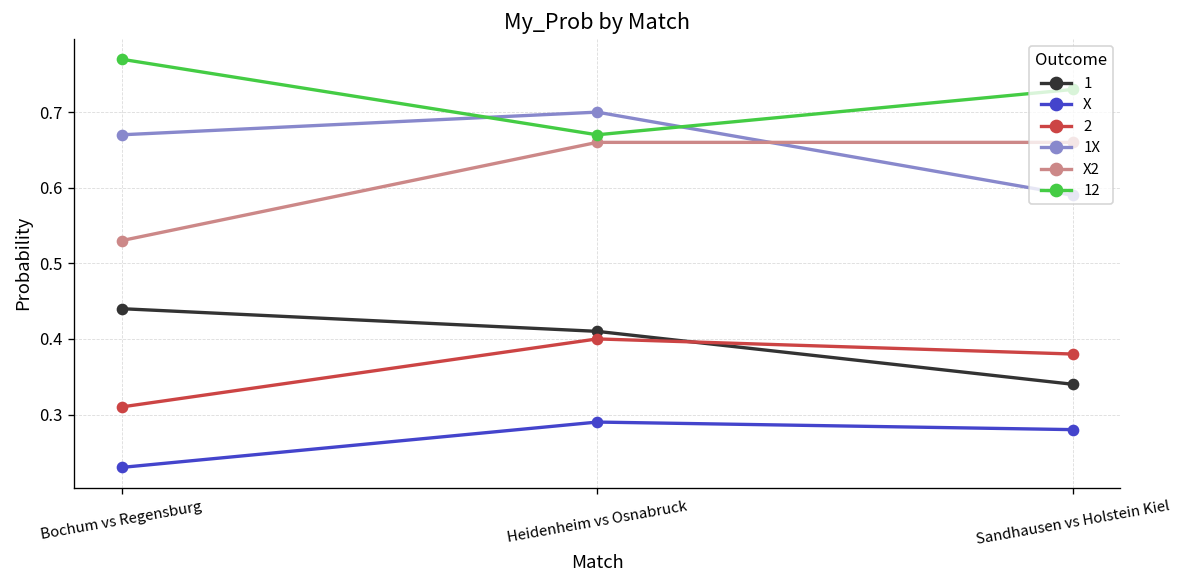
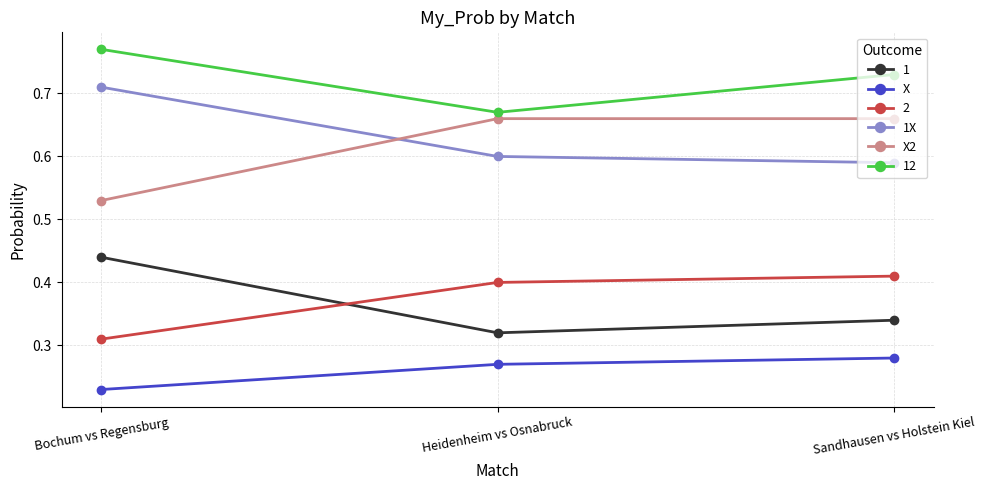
  {
    "1": {
      "Bochum vs Regensburg": 0.44,
-     "Heidenheim vs Osnabruck": 0.41,
+     "Heidenheim vs Osnabruck": 0.32,
      "Sandhausen vs Holstein Kiel": 0.34
    },
    "X": {
      "Bochum vs Regensburg": 0.23,
-     "Heidenheim vs Osnabruck": 0.29,
+     "Heidenheim vs Osnabruck": 0.27,
      "Sandhausen vs Holstein Kiel": 0.28
    },
    "2": {
      "Bochum vs Regensburg": 0.31,
      "Heidenheim vs Osnabruck": 0.40,
-     "Sandhausen vs Holstein Kiel": 0.38
+     "Sandhausen vs Holstein Kiel": 0.41
    },
    "1X": {
-     "Bochum vs Regensburg": 0.67,
-     "Heidenheim vs Osnabruck": 0.7
+     "Bochum vs Regensburg": 0.71,
+     "Heidenheim vs Osnabruck": 0.6
    },
    "X2": {
      "Bochum vs Regensburg": 0.53,
      "Heidenheim vs Osnabruck": 0.66
    },
    "12": {
      "Bochum vs Regensburg": 0.77,
      "Heidenheim vs Osnabruck": 0.67
    }
  }
